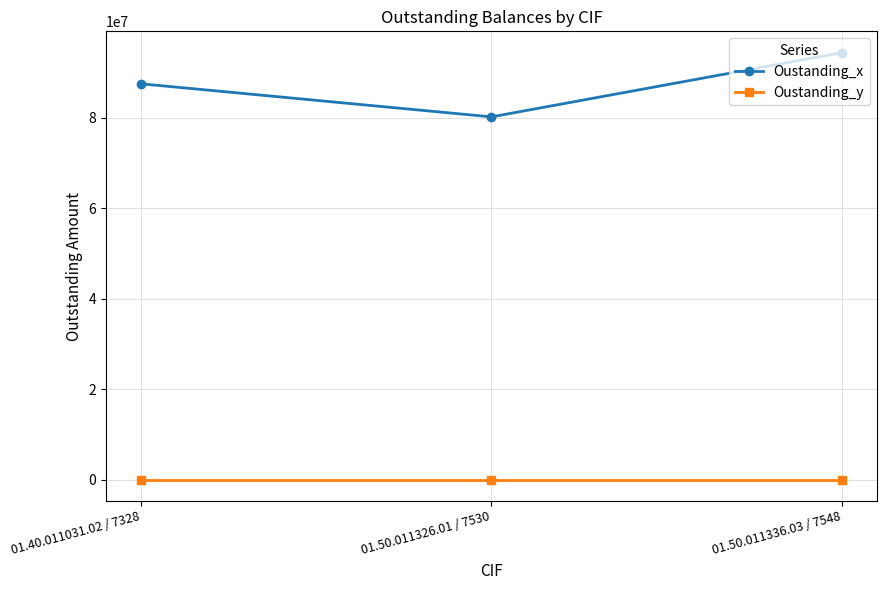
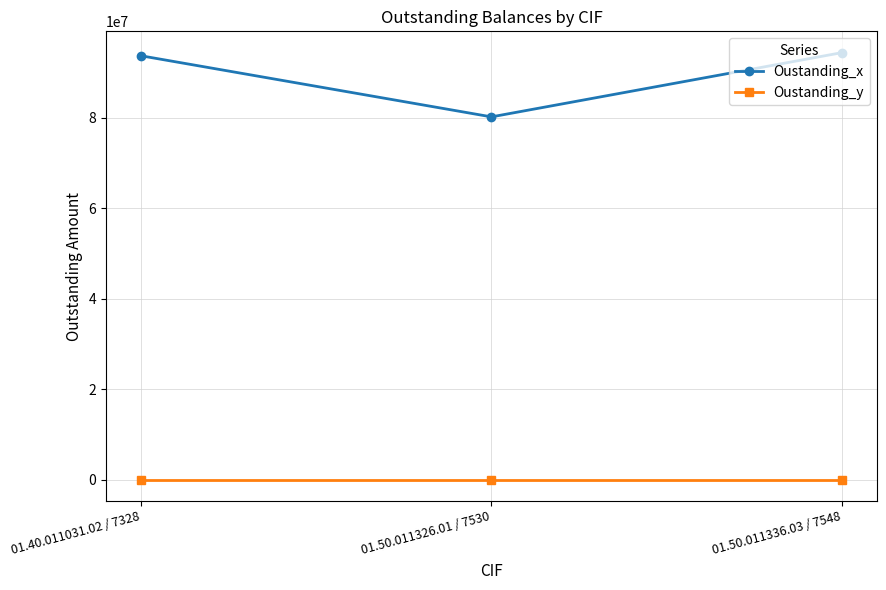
  {
    "Oustanding_x": {
-     "01.40.011031.02 / 7328": 88000000,
+     "01.40.011031.02 / 7328": 94000000,
      "01.50.011326.01 / 7530": 80000000
    },
    "Oustanding_y": {
      "01.40.011031.02 / 7328": 0,
      "01.50.011326.01 / 7530": 0,
      "01.50.011336.03 / 7548": 0
    }
  }
